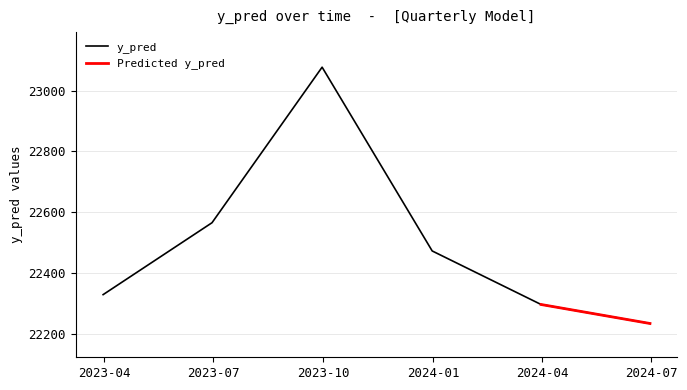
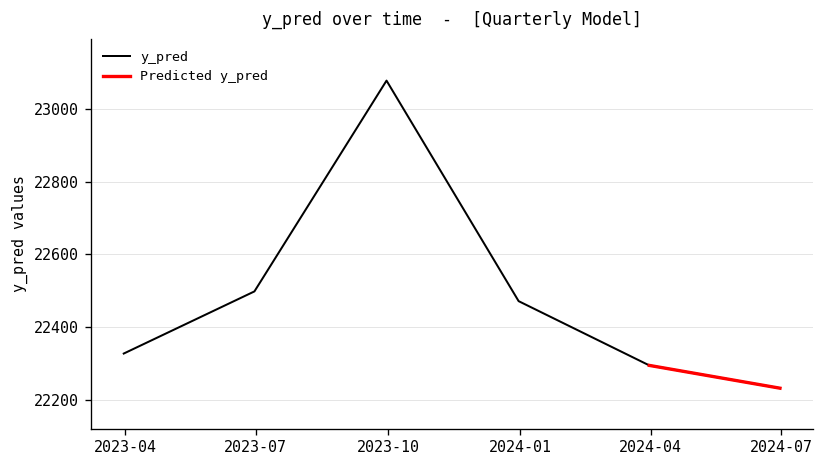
  {
    "y_pred": {
      "2023-04": 22330,
-     "2023-07": 22560,
+     "2023-07": 22500,
      "2023-10": 23080,
      "2024-01": 22470
    }
  }
